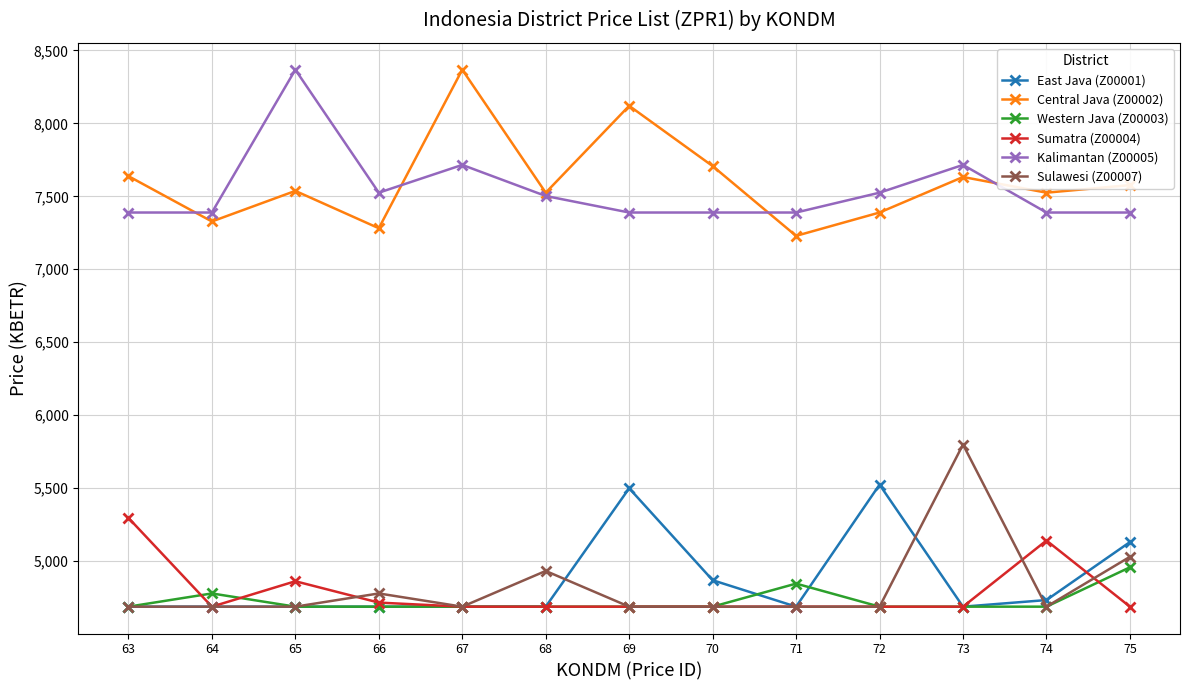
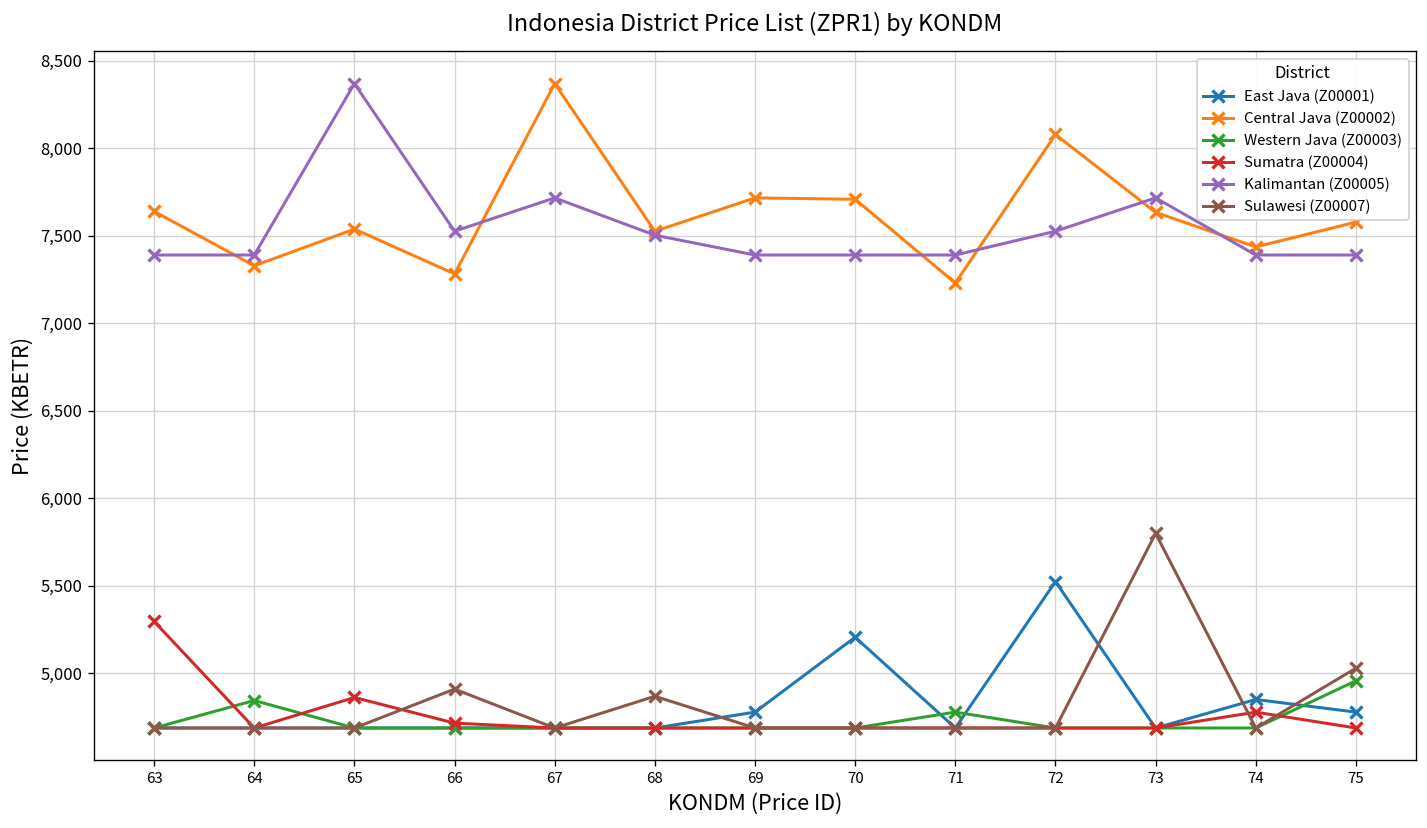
  {
    "East Java (Z00001)": {
-     "69": "5,500",
-     "70": "4,870",
+     "69": "4,780",
+     "70": "5,210",
      "72": "5,520",
-     "74": "4,730",
-     "75": "5,130"
+     "74": "4,850",
+     "75": "4,780"
    },
    "Central Java (Z00002)": {
      "63": "7,640",
      "64": "7,330",
      "65": "7,540",
      "66": "7,280",
      "67": "8,370",
      "68": "7,520",
-     "69": "8,120",
+     "69": "7,720",
      "70": "7,710",
      "71": "7,230",
-     "72": "7,390",
+     "72": "8,080",
      "73": "7,630",
-     "74": "7,520"
+     "74": "7,440"
    },
    "Western Java (Z00003)": {
-     "64": "4,780",
-     "71": "4,850",
+     "64": "4,840",
+     "71": "4,780",
      "75": "4,960"
    },
    "Sumatra (Z00004)": {
      "63": "5,300",
      "65": "4,860",
      "66": "4,720",
-     "74": "5,140",
+     "74": "4,780",
      "75": "4,690"
    },
    "Kalimantan (Z00005)": {
      "63": "7,390",
      "64": "7,390",
      "65": "8,370",
      "66": "7,520",
      "67": "7,720",
      "68": "7,500",
      "69": "7,390",
      "70": "7,390",
      "71": "7,390",
      "72": "7,520",
      "73": "7,720",
      "74": "7,390",
      "75": "7,390"
    },
    "Sulawesi (Z00007)": {
-     "66": "4,780",
-     "68": "4,930",
+     "66": "4,910",
+     "68": "4,870",
      "73": "5,800",
      "75": "5,030"
    }
  }
